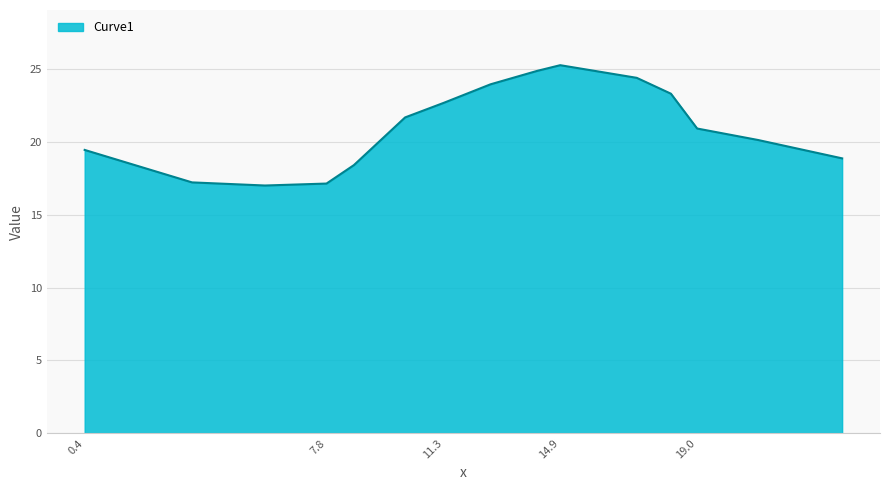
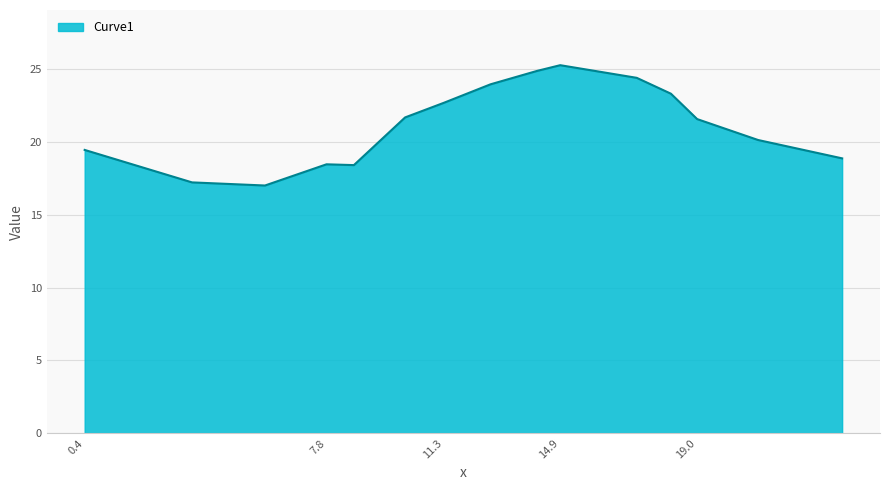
  {
    "0.4": 19.5,
-   "7.8": 17.2,
+   "7.8": 18.5,
    "11.3": 22.7,
    "14.9": 25.3,
-   "19.0": 20.9
+   "19.0": 21.6
  }
